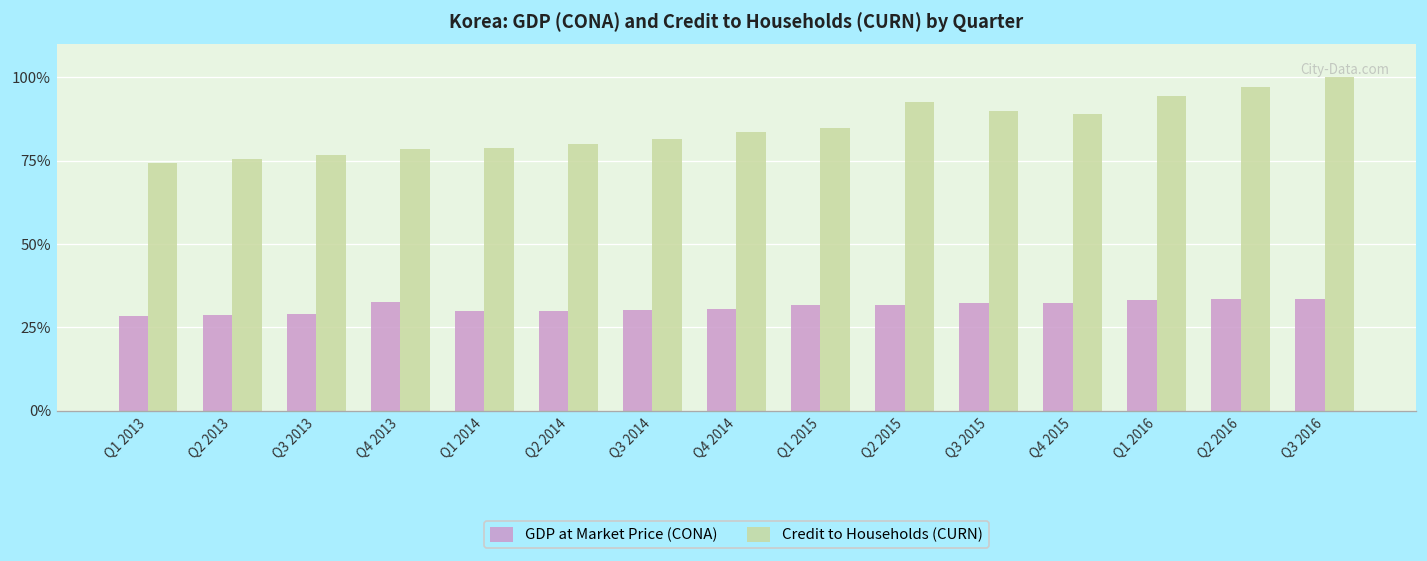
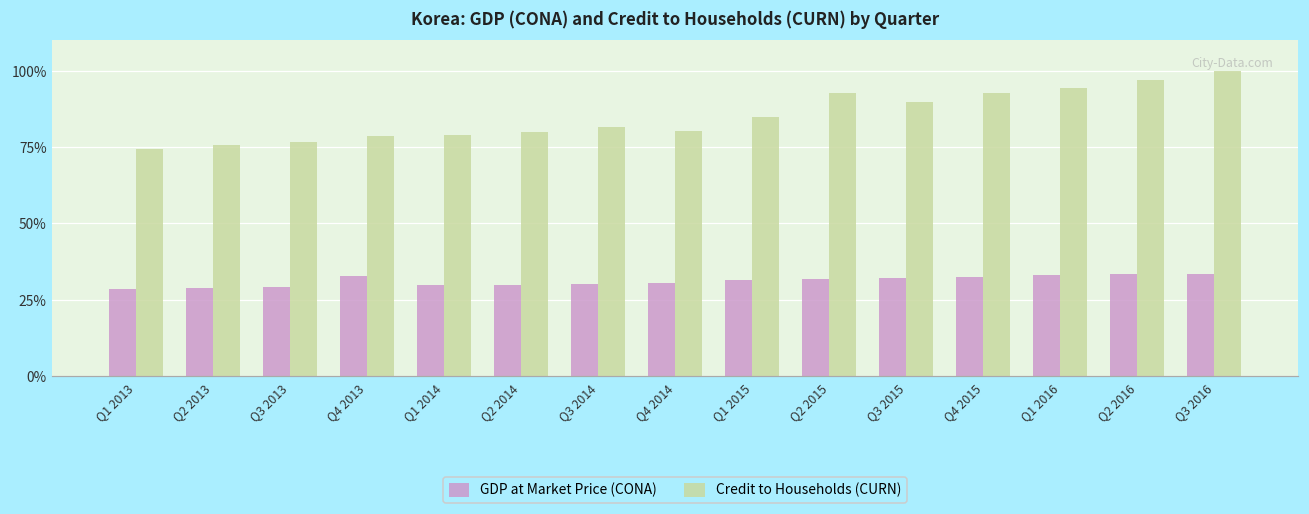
  {
    "GDP at Market Price (CONA)": {
      "Q1 2013": "28%",
      "Q2 2013": "29%",
      "Q3 2013": "29%",
      "Q4 2013": "33%",
      "Q1 2014": "30%",
      "Q2 2014": "30%",
      "Q3 2014": "30%",
      "Q4 2014": "31%",
      "Q1 2015": "32%",
      "Q2 2015": "32%",
      "Q3 2015": "32%",
      "Q4 2015": "32%",
      "Q1 2016": "33%",
      "Q2 2016": "34%",
      "Q3 2016": "33%"
    },
    "Credit to Households (CURN)": {
      "Q1 2013": "74%",
      "Q2 2013": "76%",
      "Q3 2013": "77%",
      "Q4 2013": "79%",
      "Q1 2014": "79%",
      "Q2 2014": "80%",
      "Q3 2014": "81%",
-     "Q4 2014": "84%",
+     "Q4 2014": "80%",
      "Q1 2015": "85%",
      "Q2 2015": "93%",
      "Q3 2015": "90%",
-     "Q4 2015": "89%",
+     "Q4 2015": "93%",
      "Q1 2016": "94%",
      "Q2 2016": "97%",
      "Q3 2016": "100%"
    }
  }
